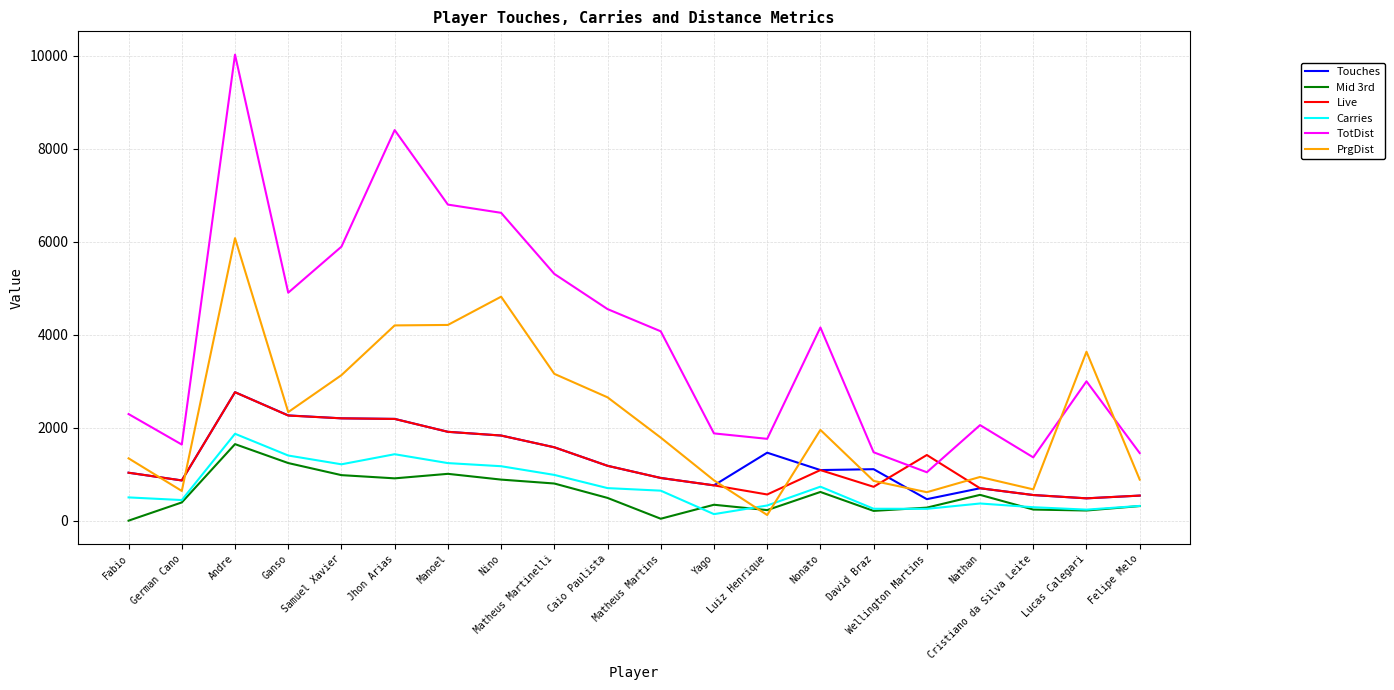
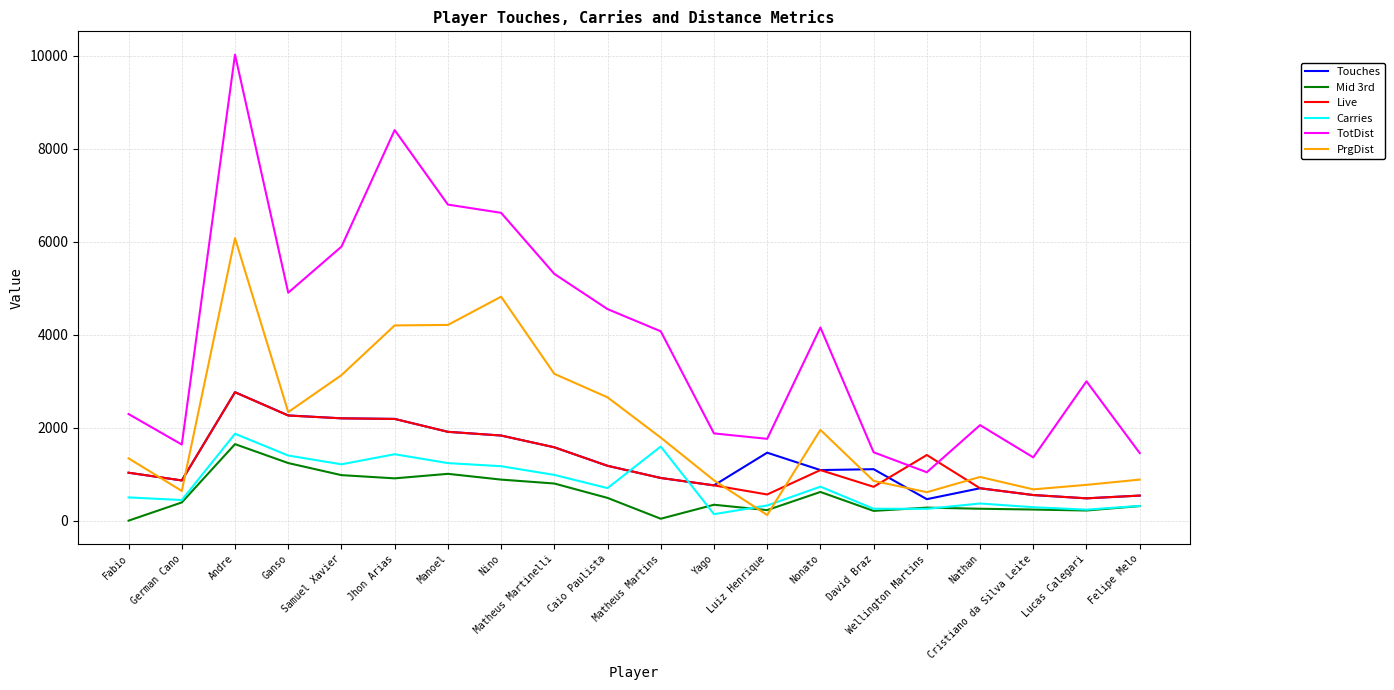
  {
    "Touches": {
      "Luiz Henrique": 1500,
      "David Braz": 1100,
      "Wellington Martins": 500
    },
    "Mid 3rd": {
      "Fabio": 0,
      "Andre": 1700,
      "Ganso": 1200,
      "Samuel Xavier": 1000,
      "Jhon Arias": 900,
      "Manoel": 1000,
      "Nino": 900,
      "Matheus Martinelli": 800,
      "Caio Paulista": 500,
      "Matheus Martins": 0,
      "Yago": 300,
      "Luiz Henrique": 200,
      "Nonato": 600,
-     "Nathan": 600
+     "Nathan": 300
    },
    "Live": {
      "Luiz Henrique": 600,
      "David Braz": 700,
      "Wellington Martins": 1400
    },
    "Carries": {
      "Fabio": 500,
      "Andre": 1900,
      "Ganso": 1400,
      "Samuel Xavier": 1200,
      "Jhon Arias": 1400,
      "Manoel": 1200,
      "Nino": 1200,
      "Matheus Martinelli": 1000,
      "Caio Paulista": 700,
-     "Matheus Martins": 600,
+     "Matheus Martins": 1600,
      "Yago": 100,
      "Luiz Henrique": 300,
      "Nonato": 700,
      "Nathan": 400
    },
    "TotDist": {
      "Fabio": 2300,
      "German Cano": 1600,
      "Andre": 10000,
      "Ganso": 4900,
      "Samuel Xavier": 5900,
      "Jhon Arias": 8400,
      "Manoel": 6800,
      "Nino": 6600,
      "Matheus Martinelli": 5300,
      "Caio Paulista": 4600,
      "Matheus Martins": 4100,
      "Yago": 1900,
      "Luiz Henrique": 1800,
      "Nonato": 4200,
      "David Braz": 1500,
      "Wellington Martins": 1000,
      "Nathan": 2100,
      "Cristiano da Silva Leite": 1400,
      "Lucas Calegari": 3000,
      "Felipe Melo": 1500
    },
    "PrgDist": {
      "Fabio": 1300,
      "German Cano": 600,
      "Andre": 6100,
      "Ganso": 2300,
      "Samuel Xavier": 3100,
      "Jhon Arias": 4200,
      "Manoel": 4200,
      "Nino": 4800,
      "Matheus Martinelli": 3200,
      "Caio Paulista": 2700,
      "Matheus Martins": 1800,
      "Yago": 900,
      "Luiz Henrique": 100,
      "Nonato": 2000,
      "David Braz": 900,
      "Wellington Martins": 600,
      "Nathan": 900,
      "Cristiano da Silva Leite": 700,
-     "Lucas Calegari": 3600,
+     "Lucas Calegari": 800,
      "Felipe Melo": 900
    }
  }
